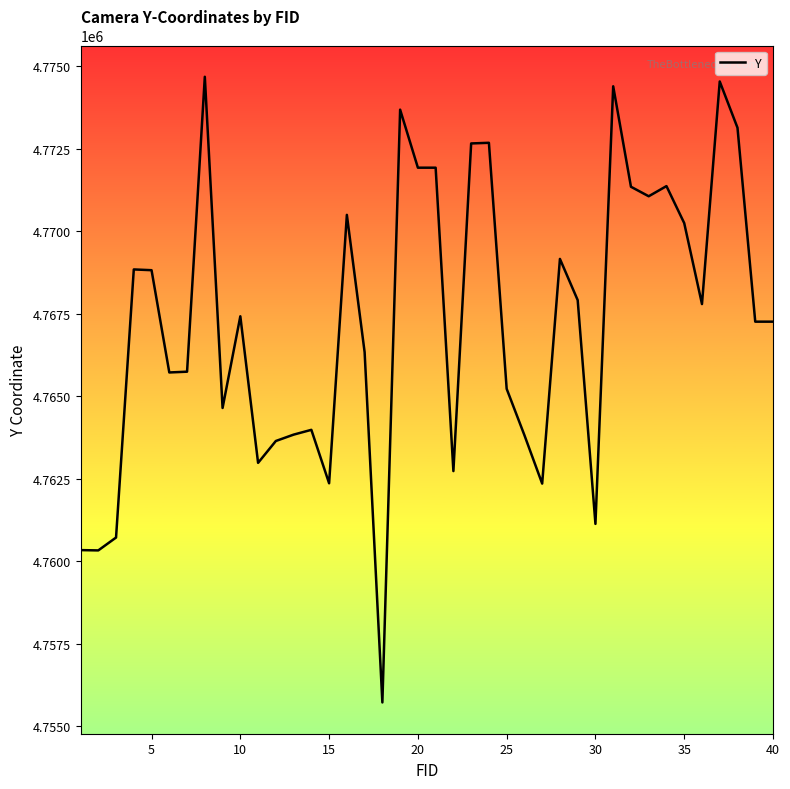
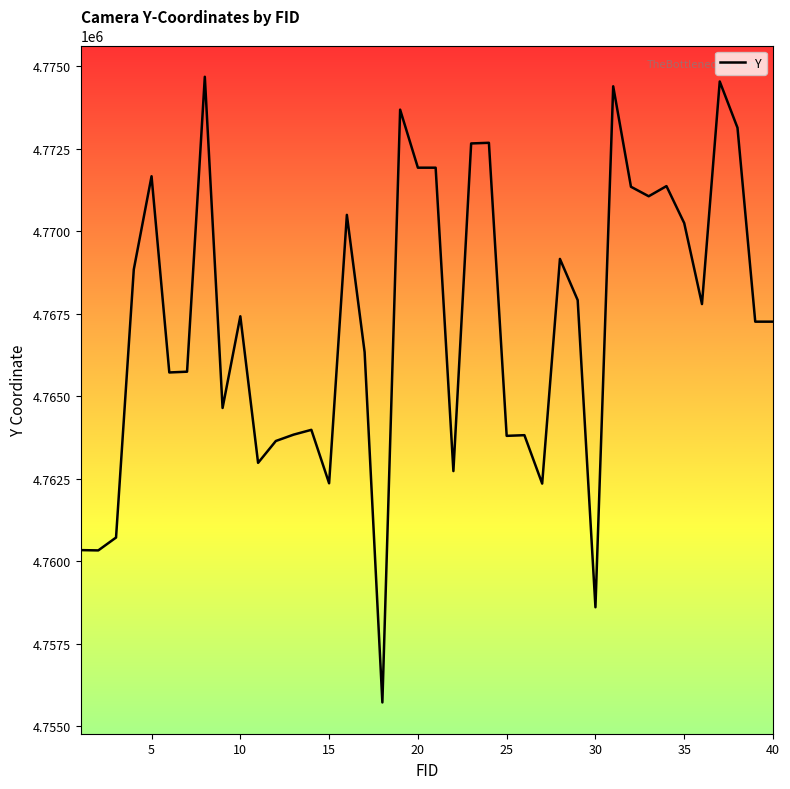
  {
-   "5": 4768800,
+   "5": 4771700,
    "10": 4767400,
    "15": 4762400,
    "20": 4771900,
-   "25": 4765200,
-   "30": 4761100,
+   "25": 4763800,
+   "30": 4758600,
    "35": 4770200,
    "40": 4767300
  }
